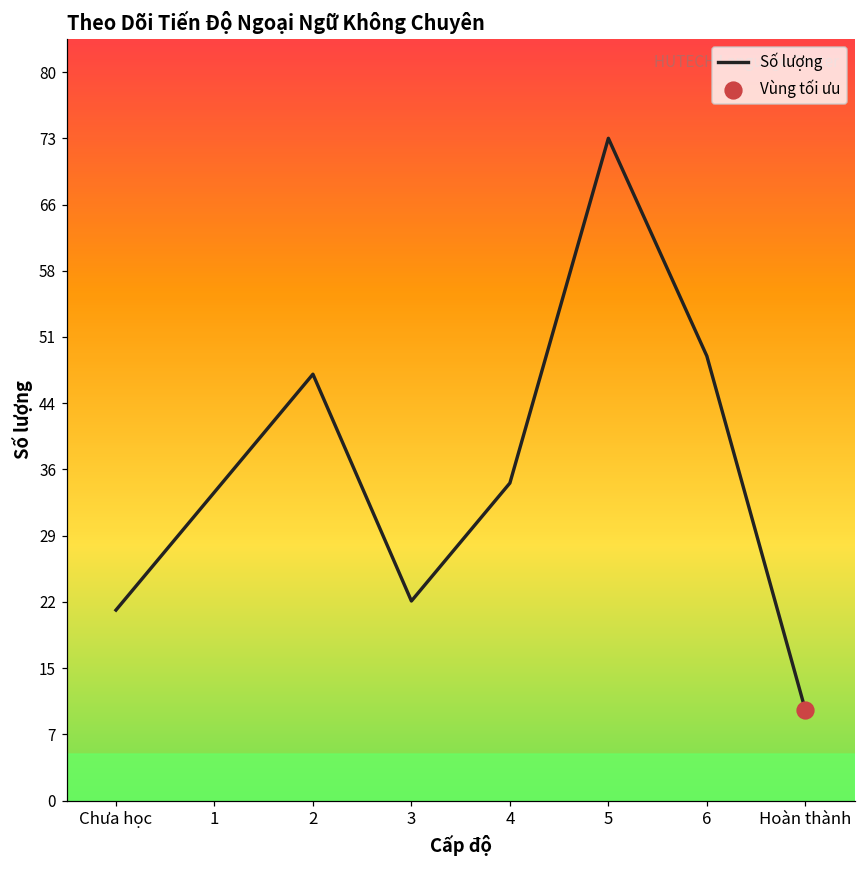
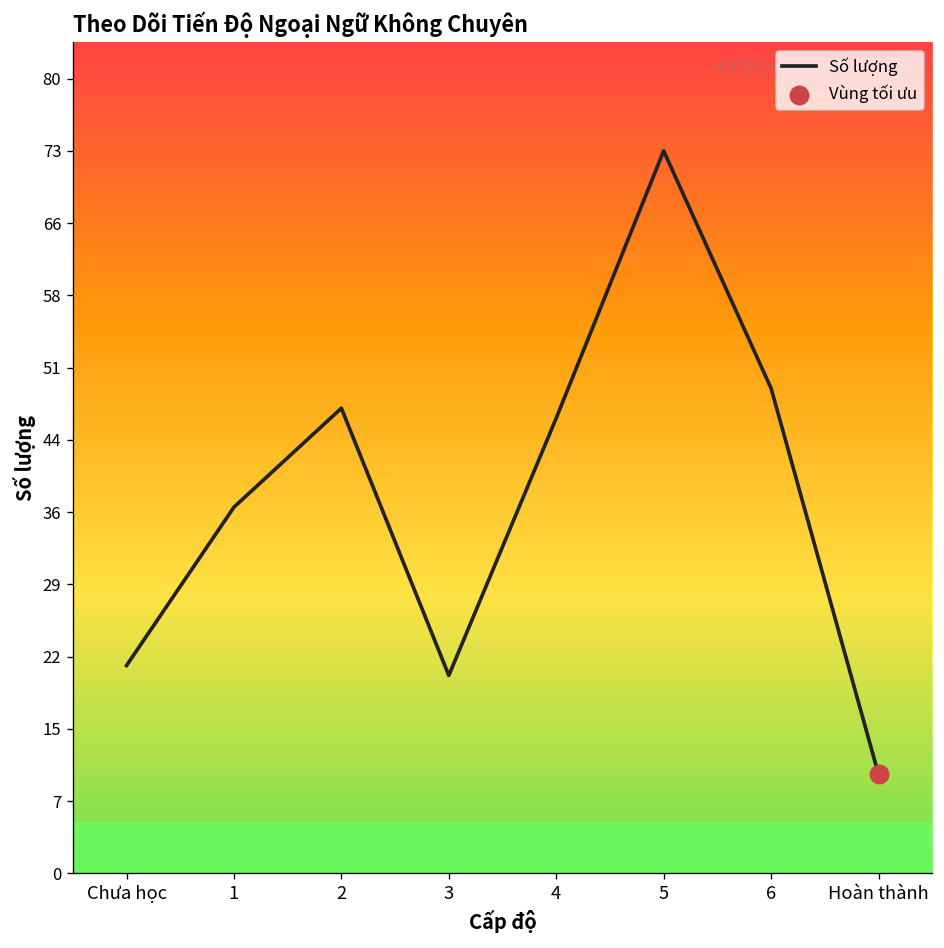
  {
    "Số lượng": {
      "Chưa học": 21,
-     "1": 34,
+     "1": 37,
      "2": 47,
-     "3": 22,
-     "4": 35,
+     "3": 20,
+     "4": 46,
      "5": 73,
      "6": 49
    }
  }
